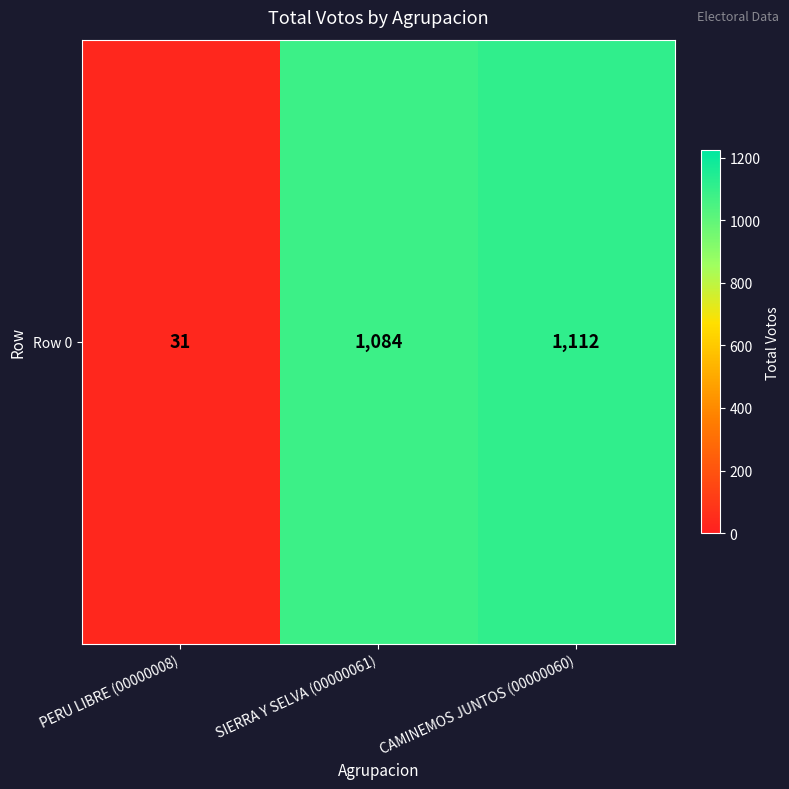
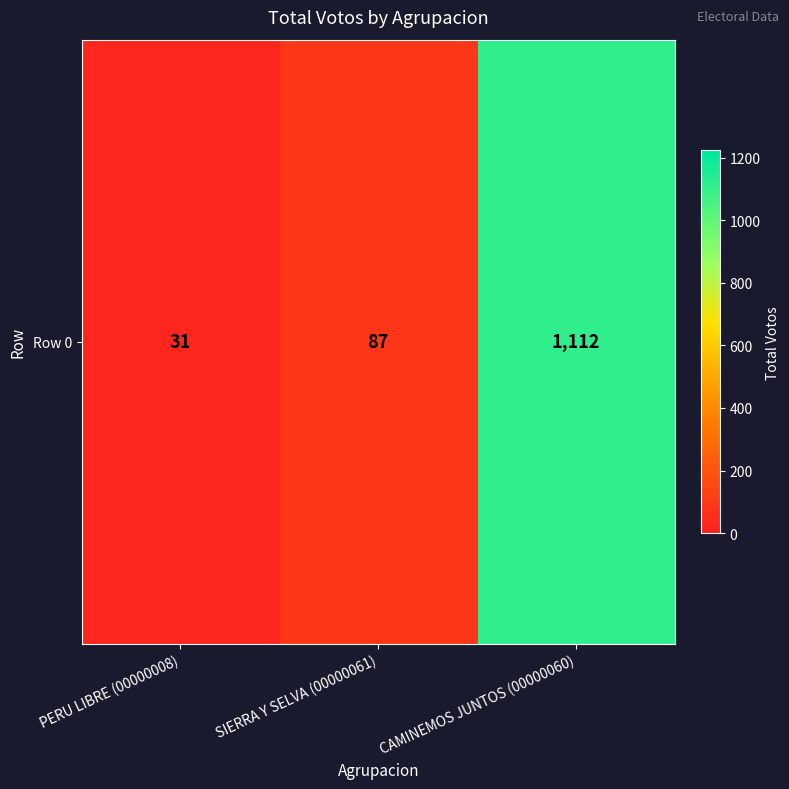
  {
    "Row 0": {
      "PERU LIBRE (00000008)": "31",
-     "SIERRA Y SELVA (00000061)": "1,084",
+     "SIERRA Y SELVA (00000061)": "87",
      "CAMINEMOS JUNTOS (00000060)": "1,112"
    }
  }
